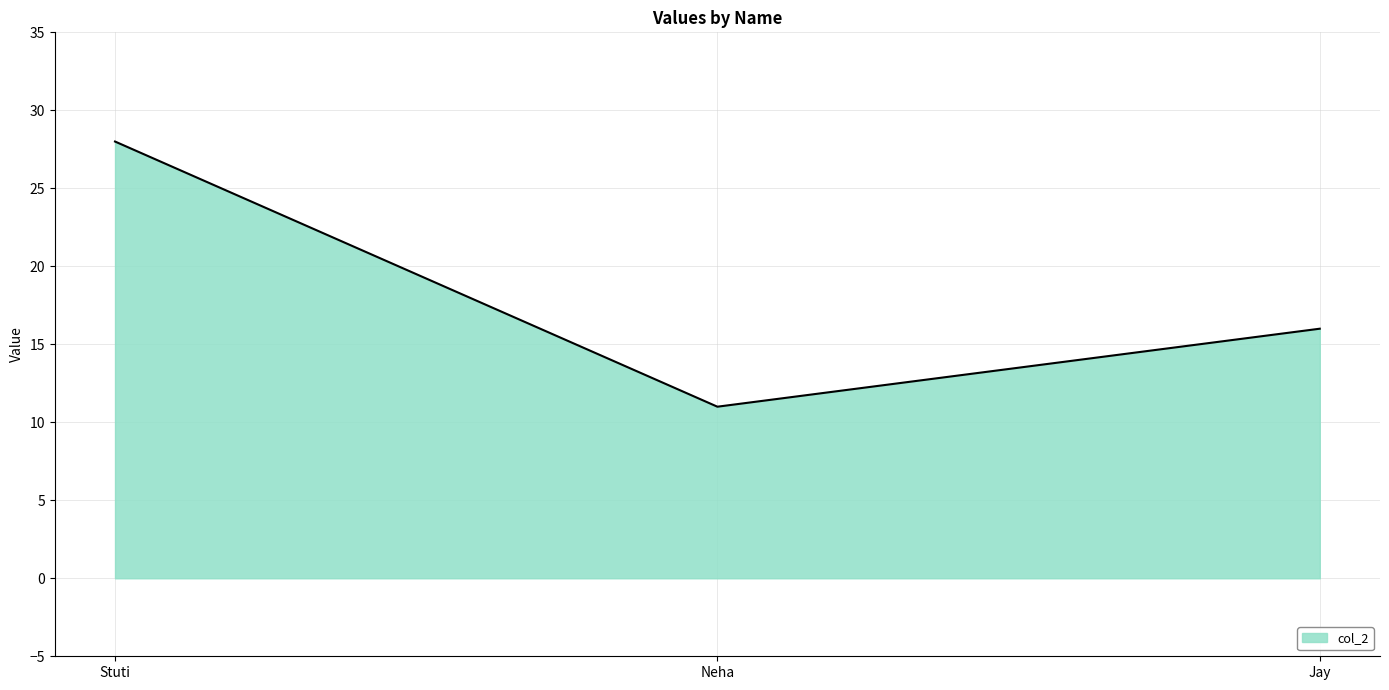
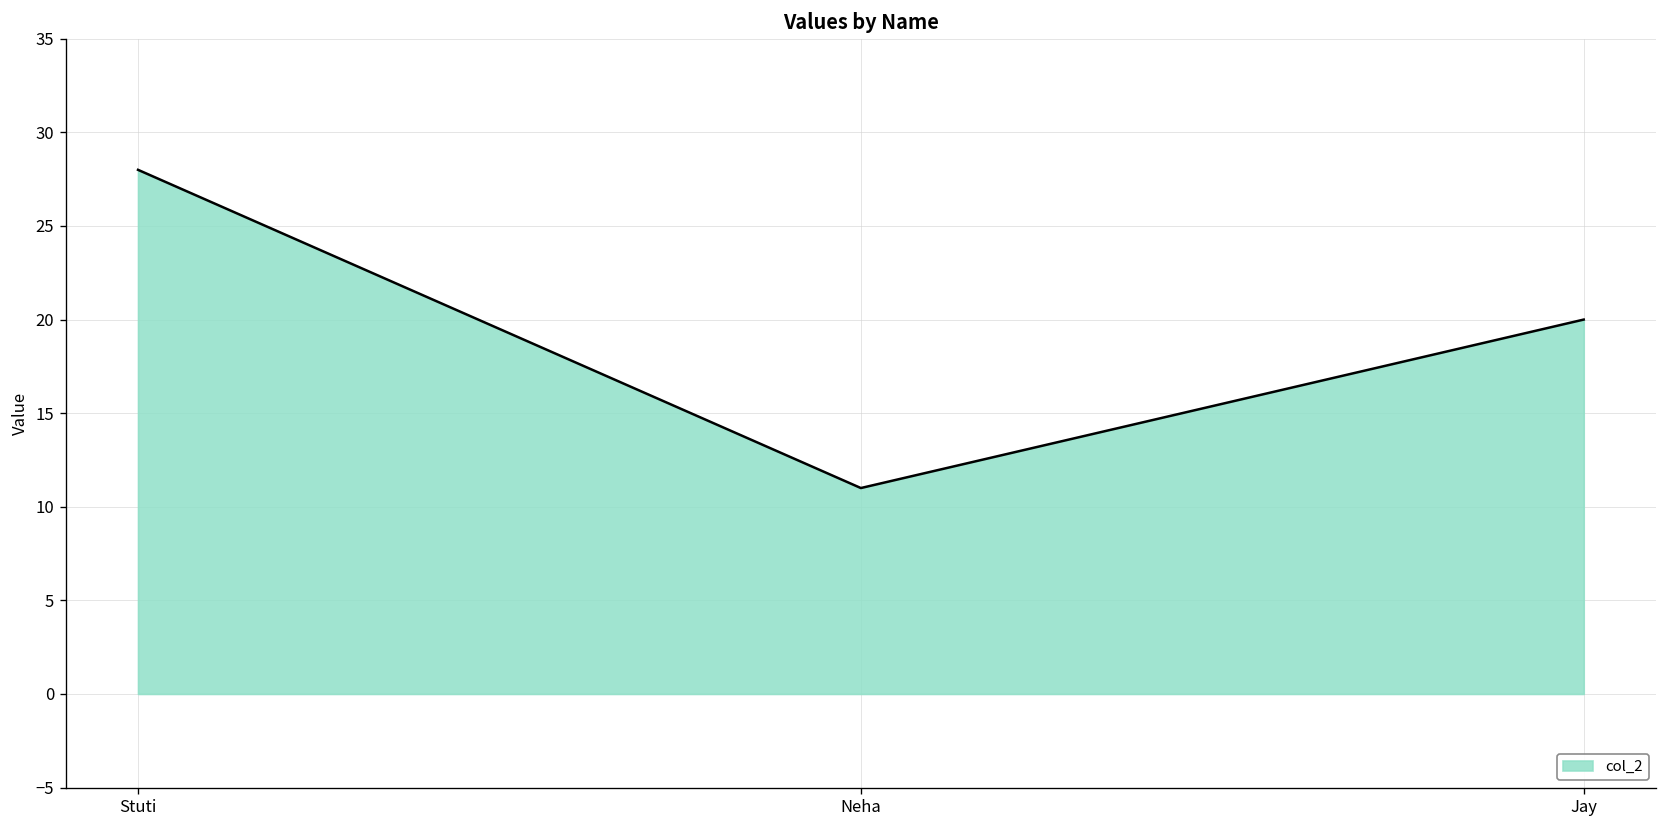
  {
    "Stuti": 28,
    "Neha": 11,
-   "Jay": 16
+   "Jay": 20
  }
